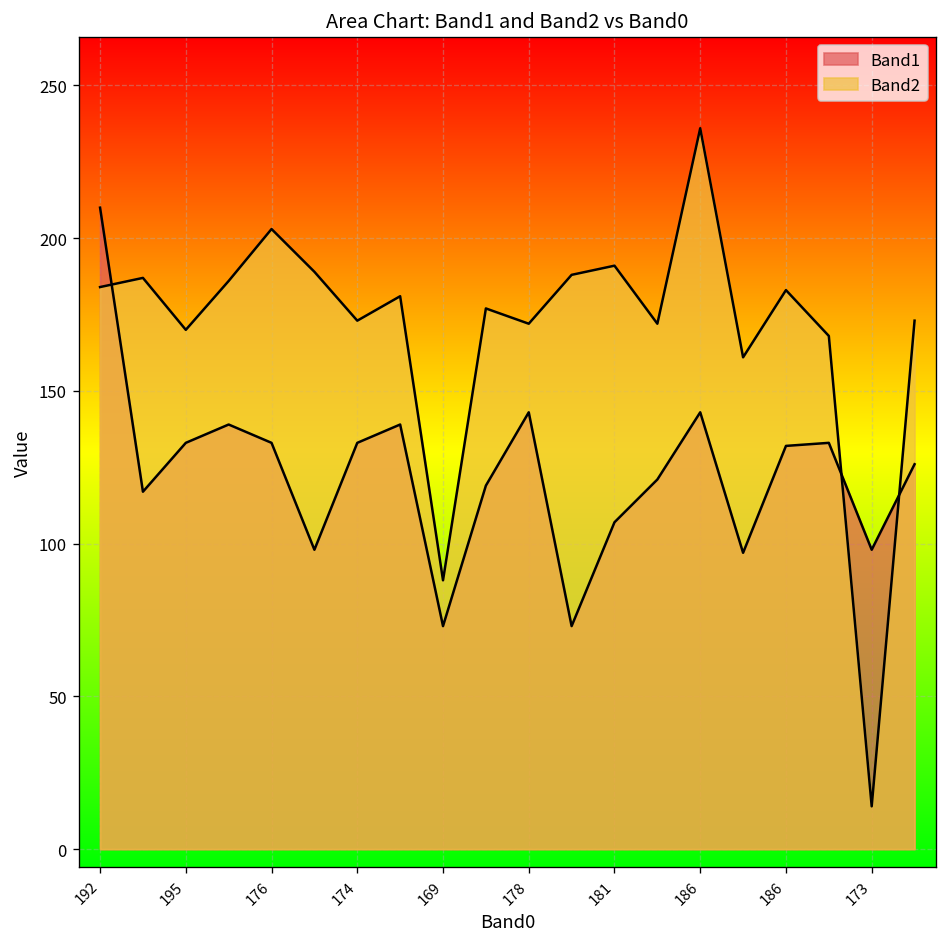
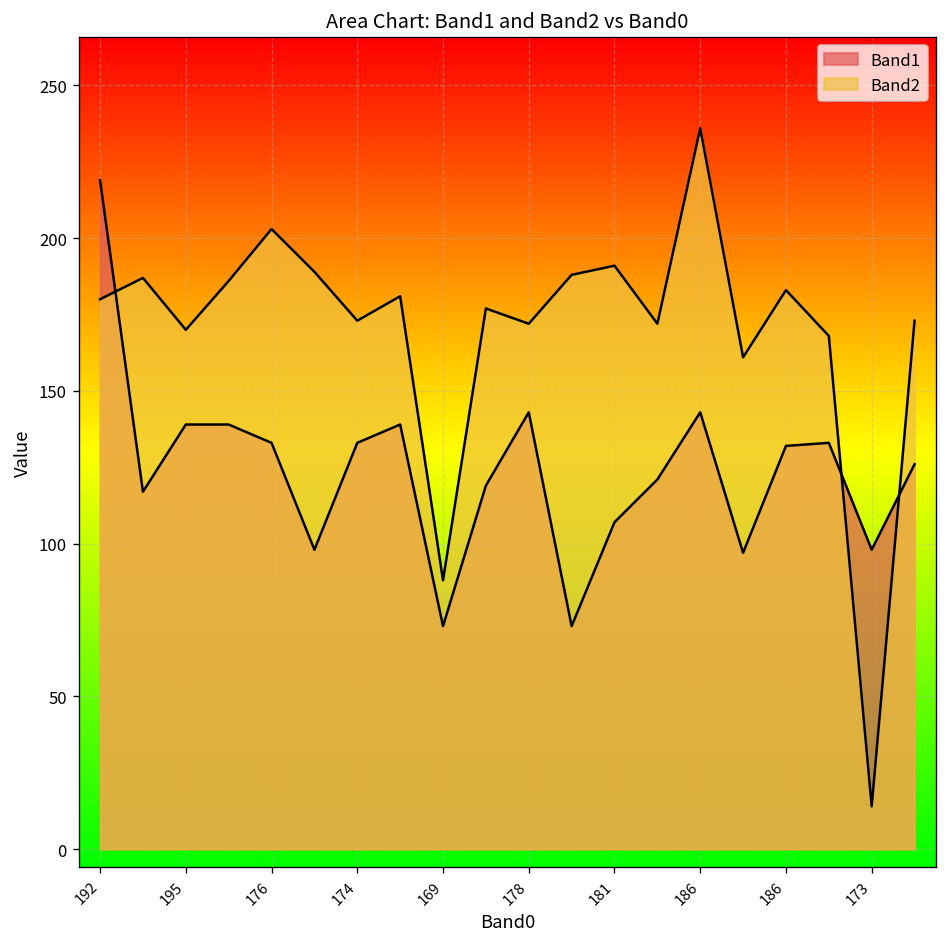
  {
    "Band1": {
-     "192": 210,
-     "195": 133,
+     "192": 219,
+     "195": 139,
      "176": 133,
      "174": 133,
      "169": 73,
      "178": 143,
      "181": 107,
      "173": 98
    },
    "Band2": {
-     "192": 184,
+     "192": 180,
      "195": 170,
      "176": 203,
      "174": 173,
      "169": 88,
      "178": 172,
      "181": 191,
      "173": 14
    }
  }
